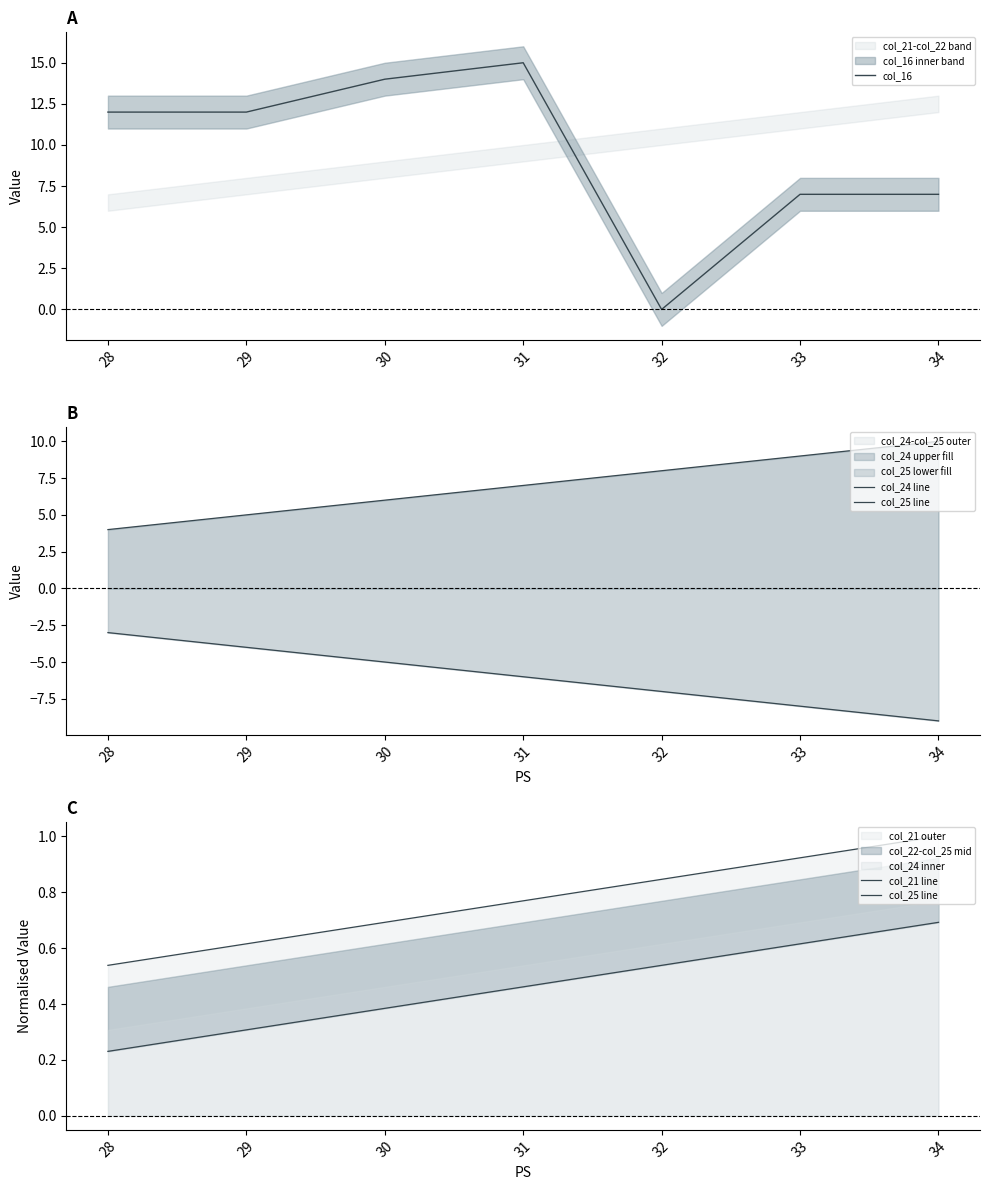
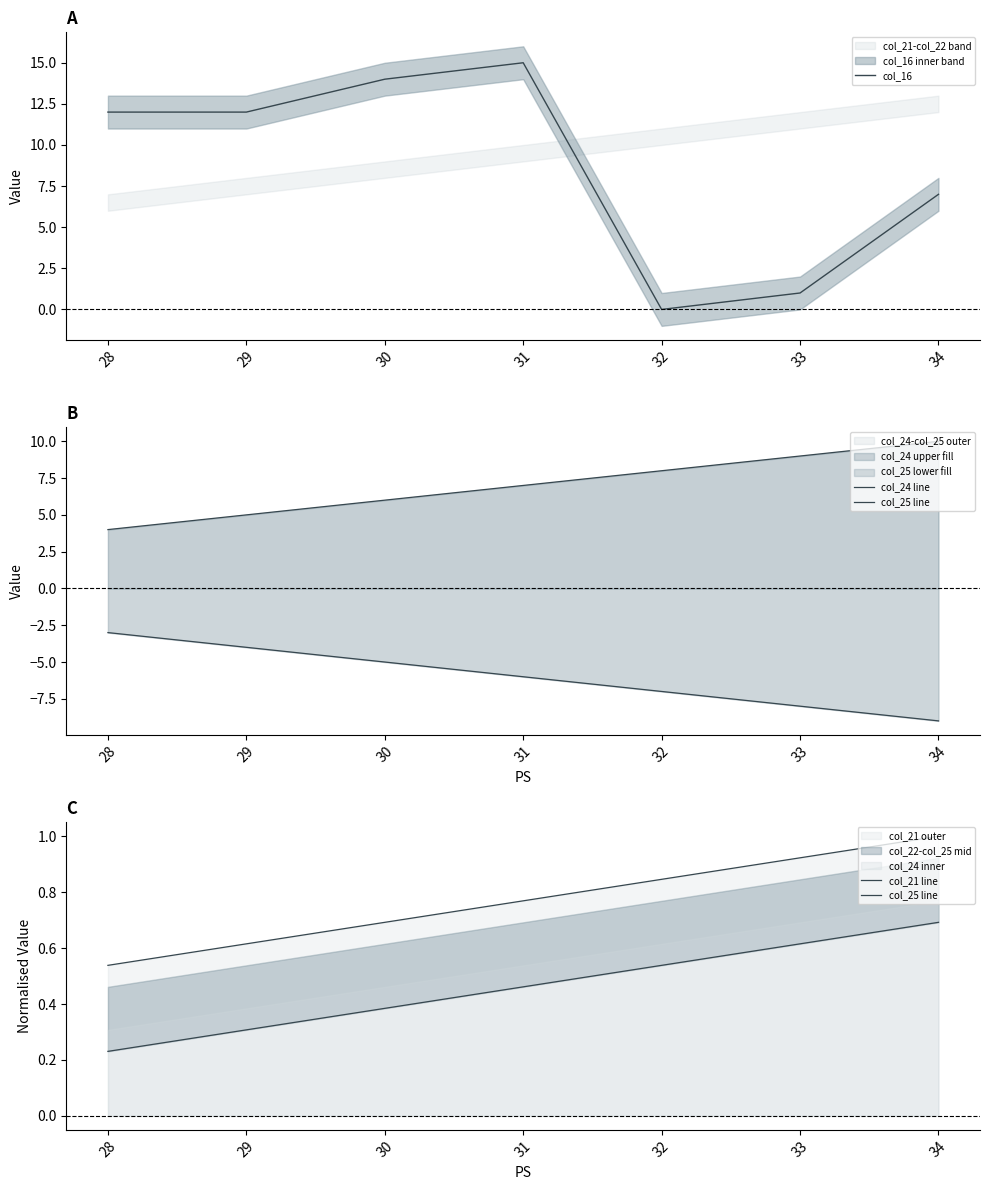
  {
    "A": {
      "col_16": {
        "28": 12,
        "29": 12,
        "30": 14,
        "31": 15,
        "32": 0,
-       "33": 7,
+       "33": 1,
        "34": 7
      },
      "col_16 inner band": {
        "33": 2
      }
    },
    "B": {
      "col_25 line": {
        "28": -3.0,
        "29": -4.0,
        "30": -5.0,
        "31": -6.0,
        "32": -7.0,
        "33": -8.0,
        "34": -9.0
      }
    },
    "C": {
      "col_25 line": {
        "28": 0.23,
        "29": 0.31,
        "30": 0.38,
        "31": 0.46,
        "32": 0.54,
        "33": 0.62,
        "34": 0.69
      }
    }
  }
